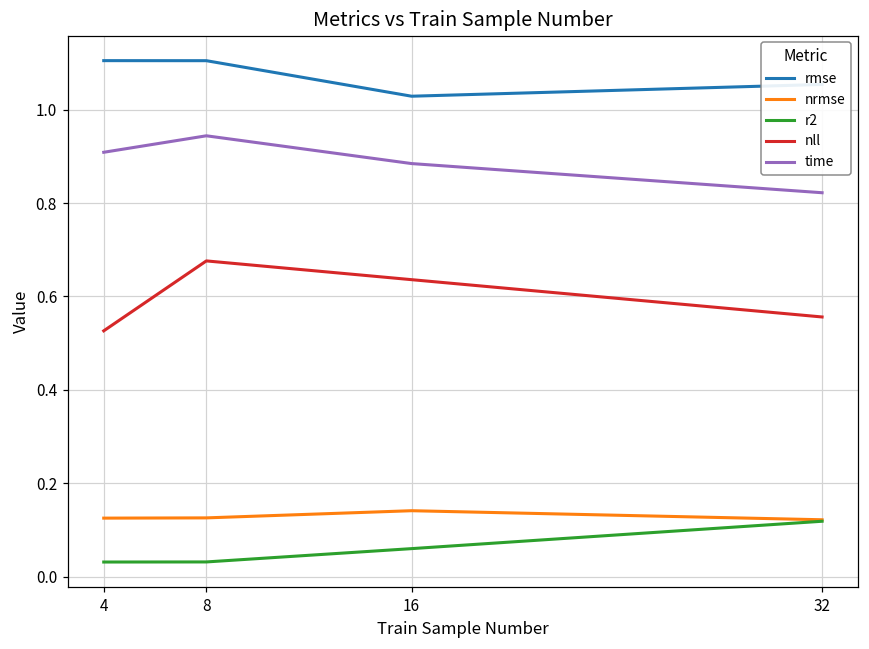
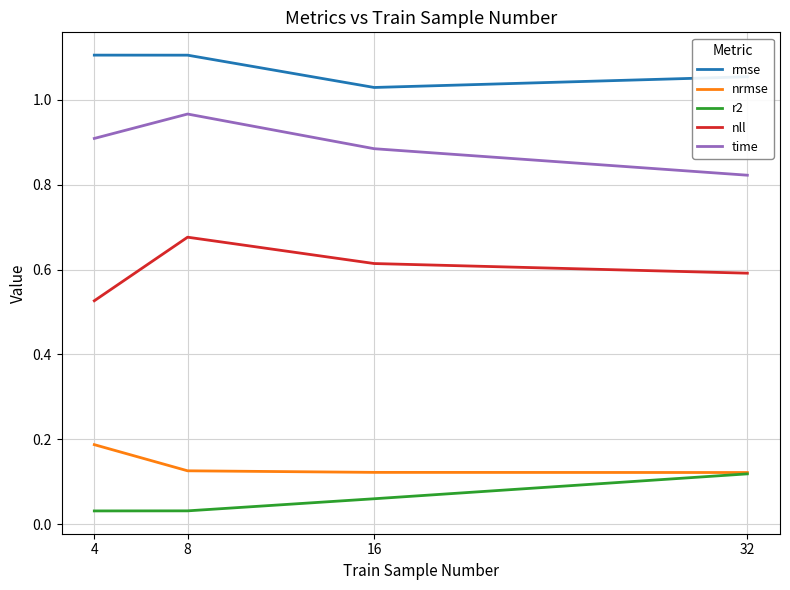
  {
    "rmse": {
      "4": 1.10,
      "8": 1.10,
      "16": 1.03
    },
    "nrmse": {
-     "4": 0.13,
+     "4": 0.19,
      "8": 0.13,
-     "16": 0.14
+     "16": 0.12
    },
    "r2": {
      "4": 0.03,
      "8": 0.03,
      "16": 0.06
    },
    "nll": {
      "4": 0.53,
      "8": 0.68,
-     "16": 0.64,
-     "32": 0.56
+     "16": 0.61,
+     "32": 0.59
    },
    "time": {
      "4": 0.91,
-     "8": 0.94,
+     "8": 0.97,
      "16": 0.88,
      "32": 0.82
    }
  }
